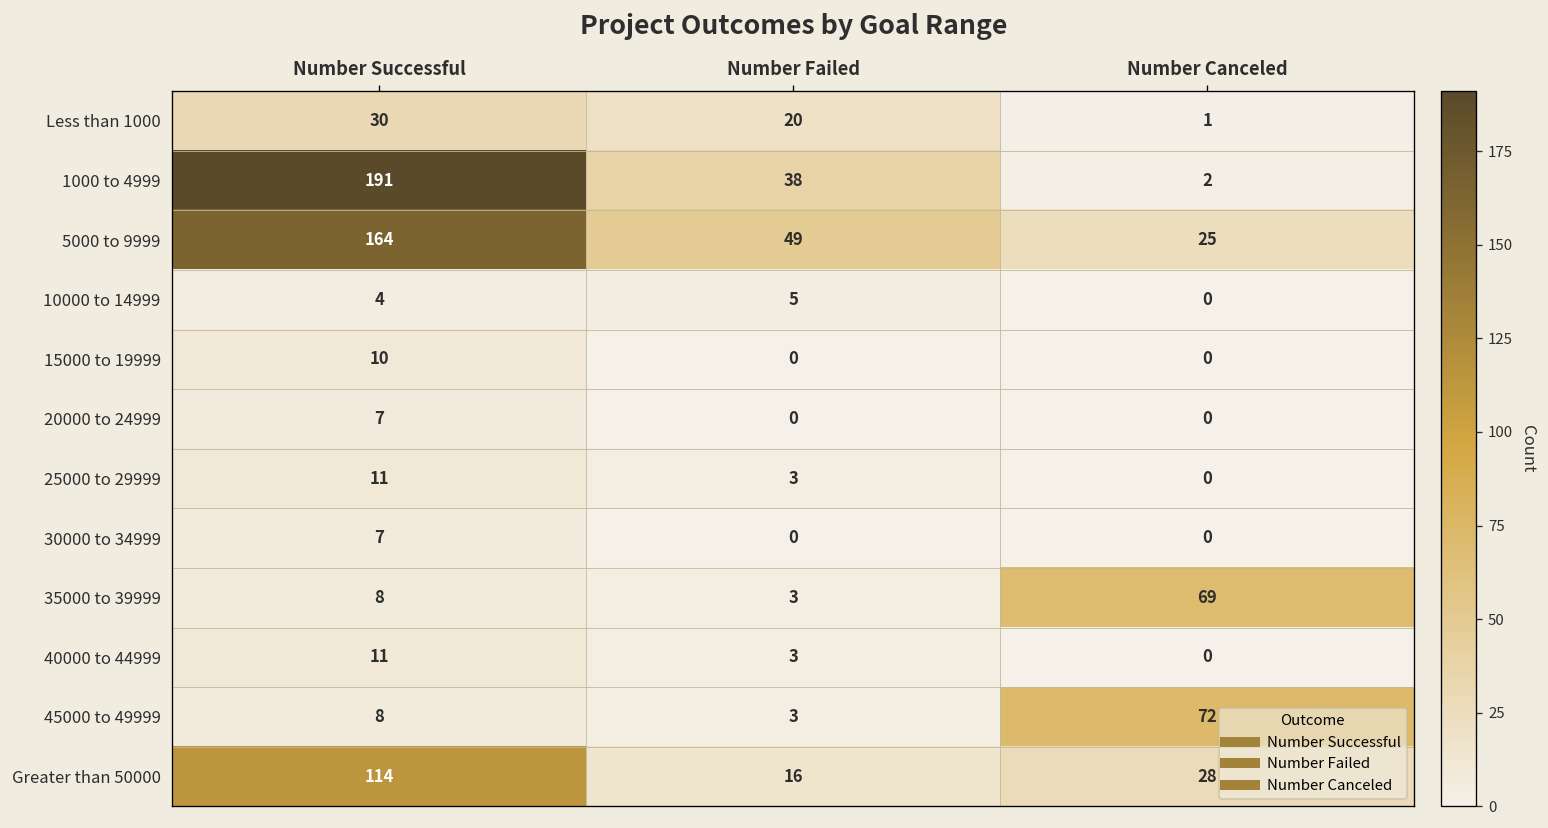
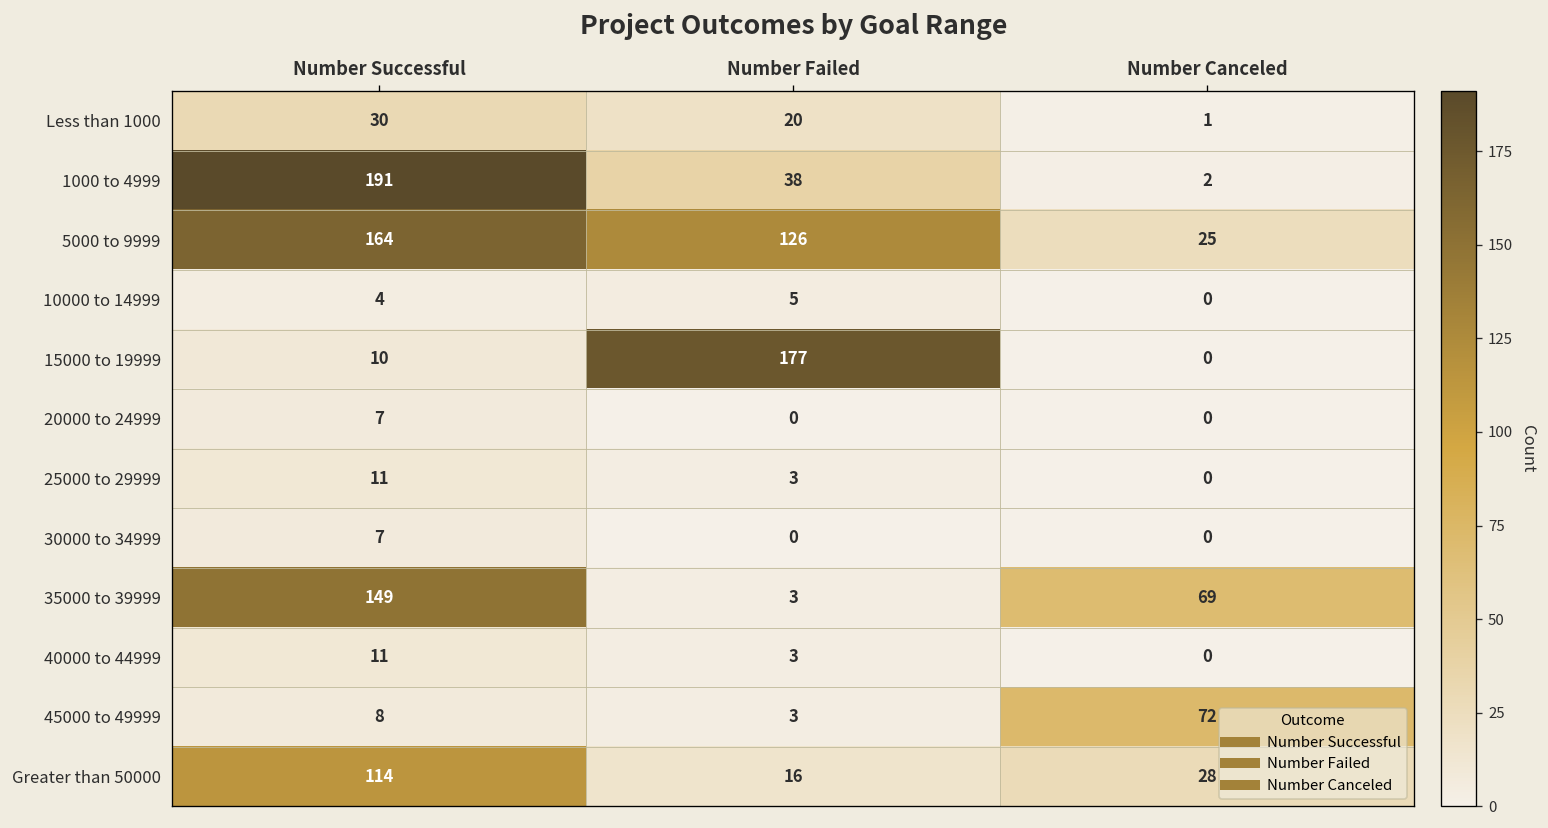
  {
    "Less than 1000": {
      "Number Successful": 30,
      "Number Failed": 20,
      "Number Canceled": 1
    },
    "1000 to 4999": {
      "Number Successful": 191,
      "Number Failed": 38,
      "Number Canceled": 2
    },
    "5000 to 9999": {
      "Number Successful": 164,
-     "Number Failed": 49,
+     "Number Failed": 126,
      "Number Canceled": 25
    },
    "10000 to 14999": {
      "Number Successful": 4,
      "Number Failed": 5,
      "Number Canceled": 0
    },
    "15000 to 19999": {
      "Number Successful": 10,
-     "Number Failed": 0,
+     "Number Failed": 177,
      "Number Canceled": 0
    },
    "20000 to 24999": {
      "Number Successful": 7,
      "Number Failed": 0,
      "Number Canceled": 0
    },
    "25000 to 29999": {
      "Number Successful": 11,
      "Number Failed": 3,
      "Number Canceled": 0
    },
    "30000 to 34999": {
      "Number Successful": 7,
      "Number Failed": 0,
      "Number Canceled": 0
    },
    "35000 to 39999": {
-     "Number Successful": 8,
+     "Number Successful": 149,
      "Number Failed": 3,
      "Number Canceled": 69
    },
    "40000 to 44999": {
      "Number Successful": 11,
      "Number Failed": 3,
      "Number Canceled": 0
    },
    "45000 to 49999": {
      "Number Successful": 8,
      "Number Failed": 3,
      "Number Canceled": 72
    },
    "Greater than 50000": {
      "Number Successful": 114,
      "Number Failed": 16,
      "Number Canceled": 28
    }
  }
